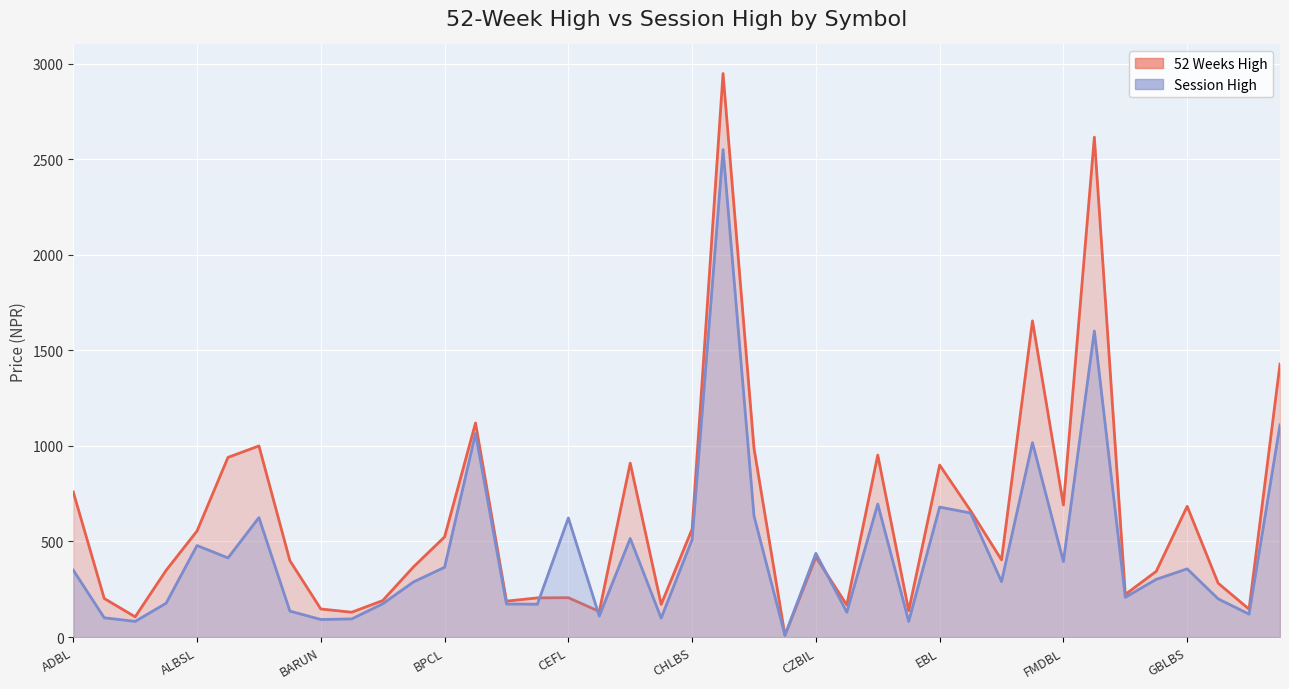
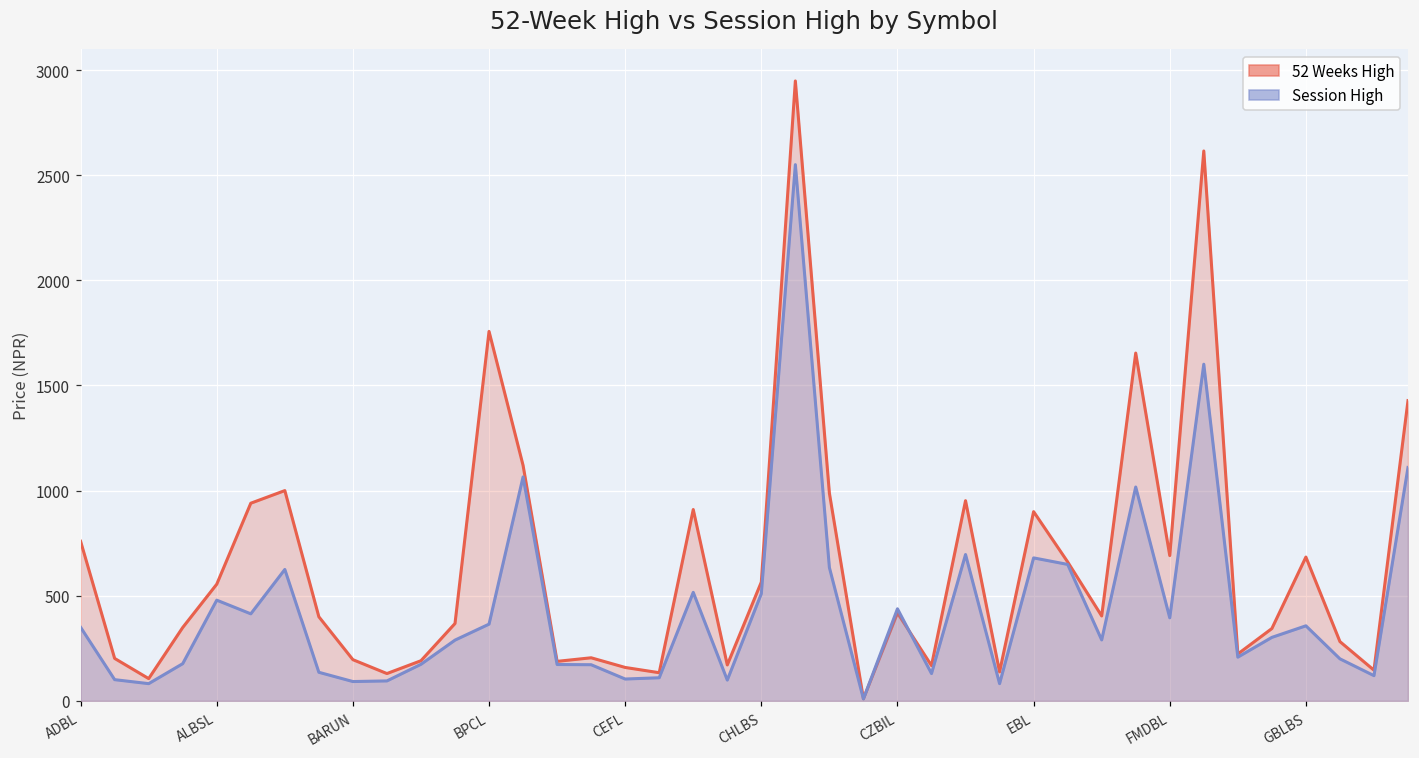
  {
    "52 Weeks High": {
      "ADBL": 760,
      "ALBSL": 560,
-     "BARUN": 150,
-     "BPCL": 520,
-     "CEFL": 210,
+     "BARUN": 200,
+     "BPCL": 1760,
+     "CEFL": 160,
      "CHLBS": 570,
      "CZBIL": 420,
      "EBL": 900,
      "FMDBL": 690,
      "GBLBS": 680
    },
    "Session High": {
      "ADBL": 350,
      "ALBSL": 480,
      "BARUN": 90,
      "BPCL": 370,
-     "CEFL": 620,
+     "CEFL": 100,
      "CHLBS": 510,
      "CZBIL": 440,
      "EBL": 680,
      "FMDBL": 400,
      "GBLBS": 360
    }
  }
